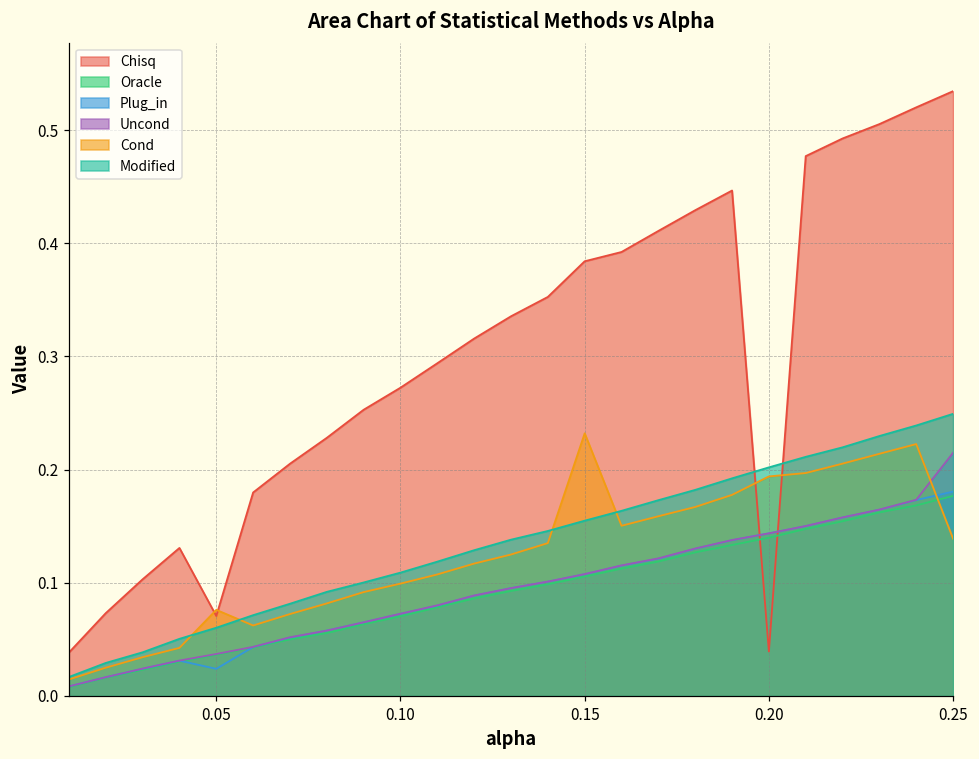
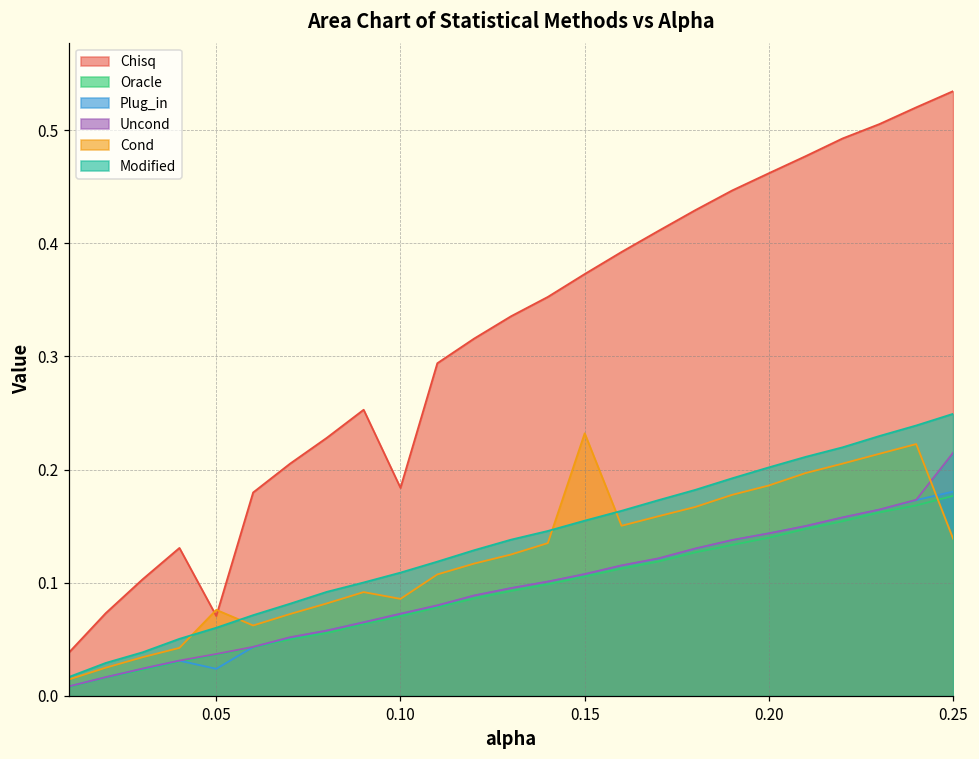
  {
    "Chisq": {
      "0.05": 0.071,
-     "0.10": 0.272,
-     "0.15": 0.384,
-     "0.20": 0.039,
+     "0.10": 0.184,
+     "0.15": 0.373,
+     "0.20": 0.462,
      "0.25": 0.534
    },
    "Plug_in": {
      "0.05": 0.024,
      "0.25": 0.181
    },
    "Uncond": {
      "0.25": 0.215
    },
    "Cond": {
      "0.05": 0.076,
-     "0.10": 0.099,
+     "0.10": 0.086,
      "0.15": 0.232,
-     "0.20": 0.194,
+     "0.20": 0.186,
      "0.25": 0.139
    }
  }
